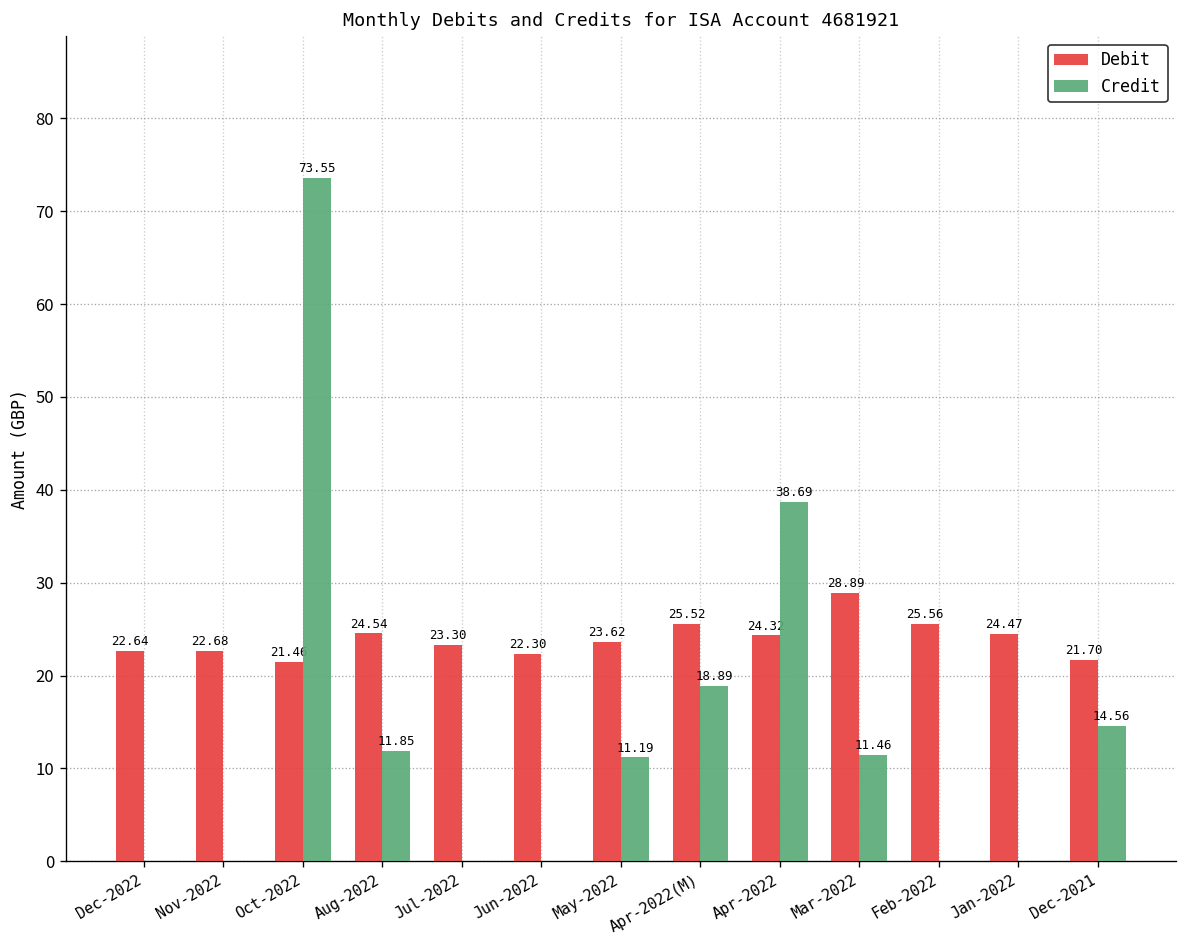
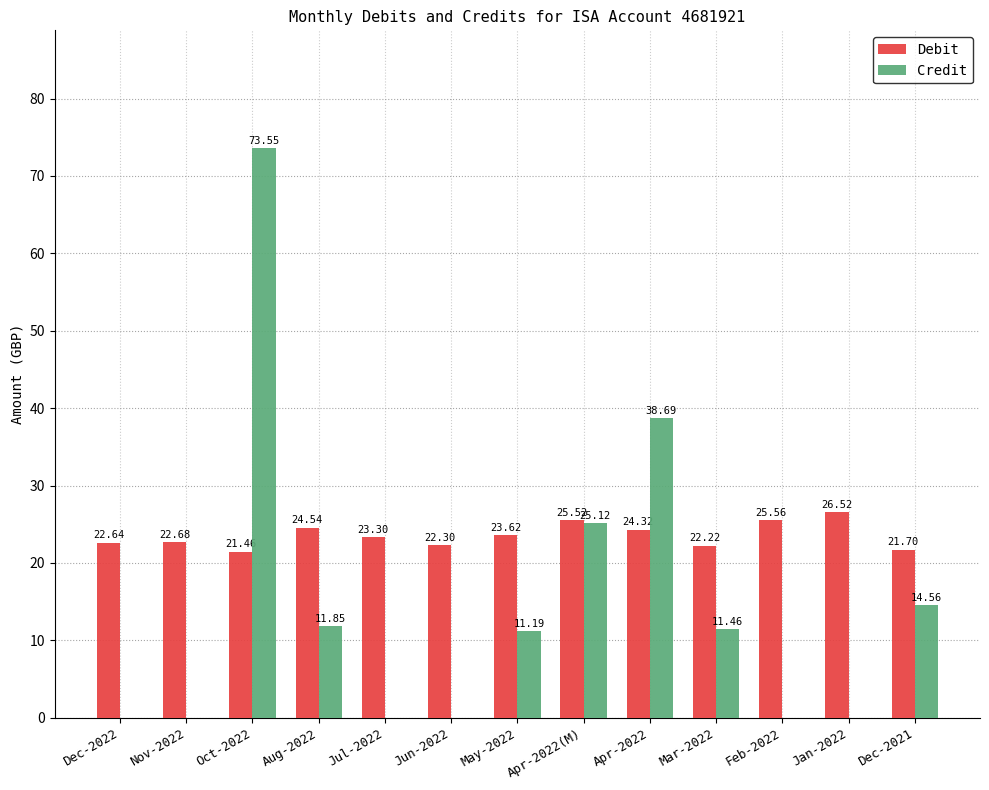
  {
    "Debit": {
      "Dec-2022": 22.64,
      "Nov-2022": 22.68,
      "Oct-2022": 21.46,
      "Aug-2022": 24.54,
      "Jul-2022": 23.30,
      "Jun-2022": 22.30,
      "May-2022": 23.62,
      "Apr-2022(M)": 25.52,
      "Apr-2022": 24.32,
-     "Mar-2022": 28.89,
+     "Mar-2022": 22.22,
      "Feb-2022": 25.56,
-     "Jan-2022": 24.47,
+     "Jan-2022": 26.52,
      "Dec-2021": 21.70
    },
    "Credit": {
      "Oct-2022": 73.55,
      "Aug-2022": 11.85,
      "May-2022": 11.19,
-     "Apr-2022(M)": 18.89,
+     "Apr-2022(M)": 25.12,
      "Apr-2022": 38.69,
      "Mar-2022": 11.46,
      "Dec-2021": 14.56
    }
  }
